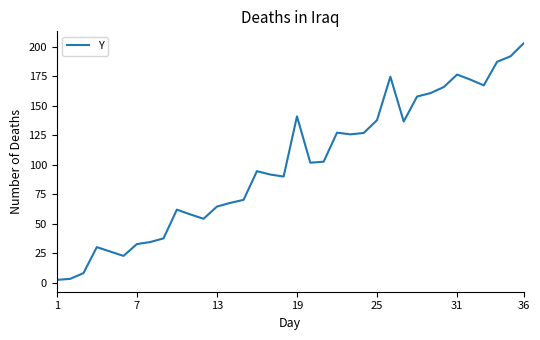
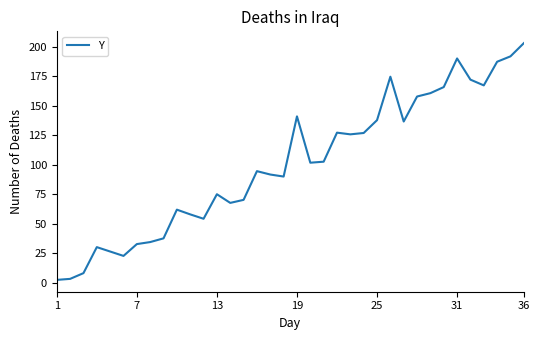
  {
    "1": 2,
    "7": 33,
-   "13": 64,
+   "13": 75,
    "19": 141,
    "25": 138,
-   "31": 177,
+   "31": 190,
    "36": 203
  }
